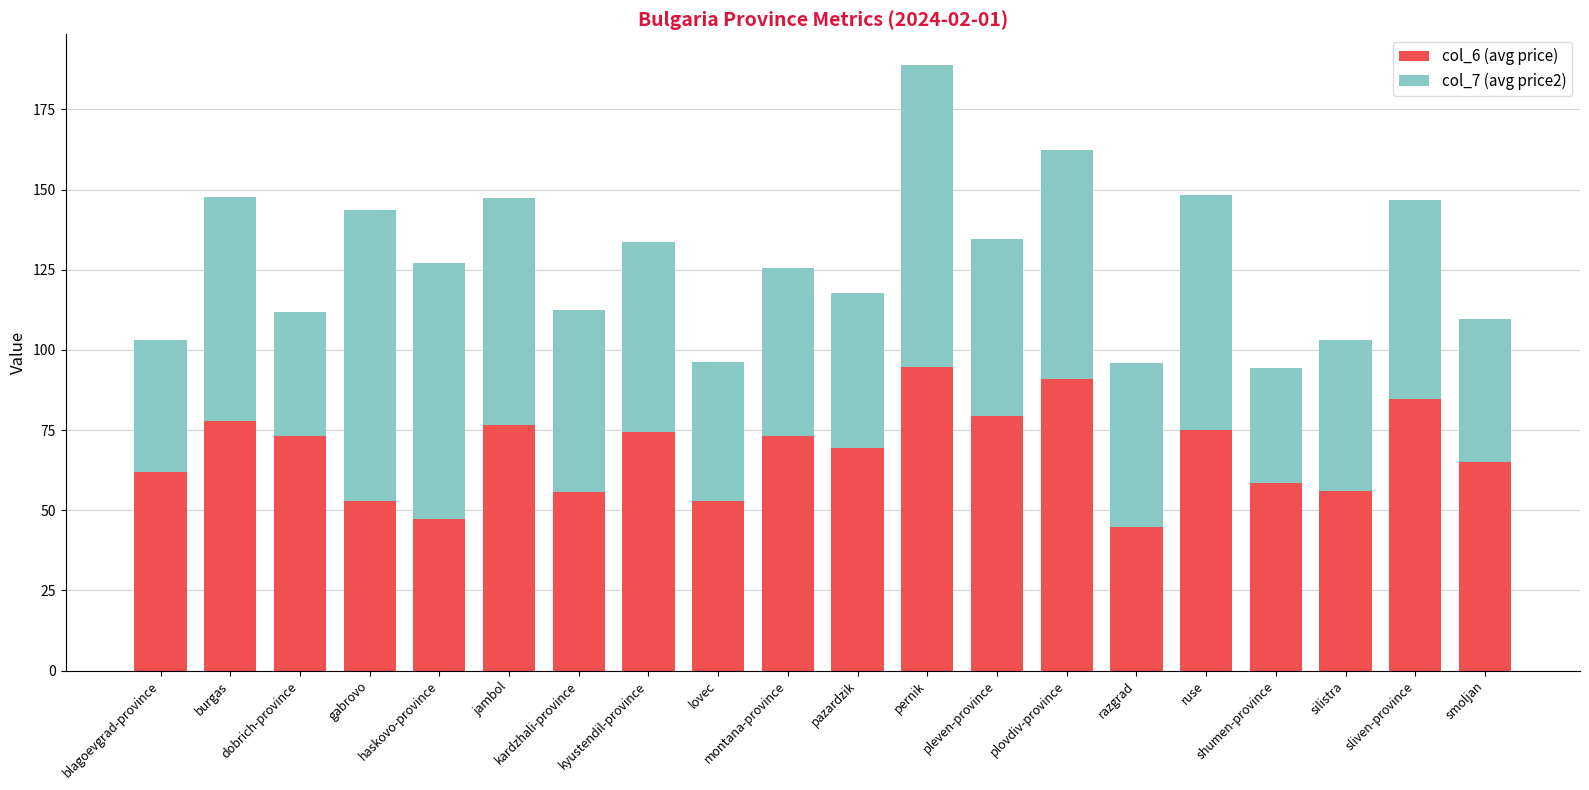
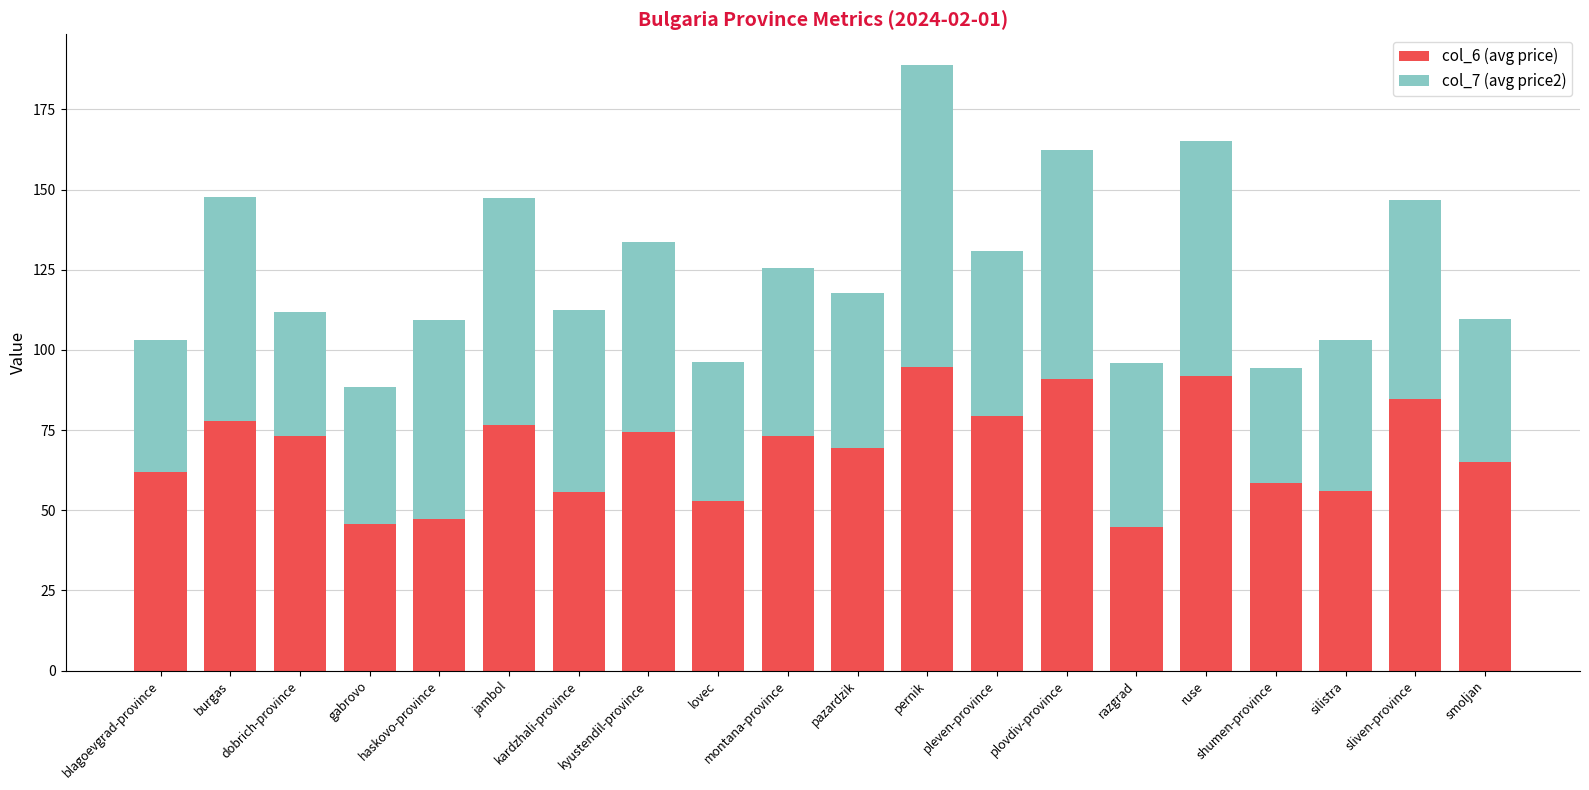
  {
    "col_6 (avg price)": {
      "blagoevgrad-province": 62,
      "burgas": 78,
      "dobrich-province": 73,
-     "gabrovo": 53,
+     "gabrovo": 46,
      "haskovo-province": 47,
      "jambol": 77,
      "kardzhali-province": 56,
      "kyustendil-province": 74,
      "lovec": 53,
      "montana-province": 73,
      "pazardzik": 69,
      "pernik": 95,
      "pleven-province": 79,
      "plovdiv-province": 91,
      "razgrad": 45,
-     "ruse": 75,
+     "ruse": 92,
      "shumen-province": 58,
      "silistra": 56,
      "sliven-province": 85,
      "smoljan": 65
    },
    "col_7 (avg price2)": {
      "blagoevgrad-province": 41,
      "burgas": 70,
      "dobrich-province": 39,
-     "gabrovo": 91,
-     "haskovo-province": 80,
+     "gabrovo": 43,
+     "haskovo-province": 62,
      "jambol": 71,
      "kardzhali-province": 57,
      "kyustendil-province": 59,
      "lovec": 43,
      "montana-province": 52,
      "pazardzik": 49,
      "pernik": 94,
-     "pleven-province": 55,
+     "pleven-province": 52,
      "plovdiv-province": 71,
      "razgrad": 51,
      "ruse": 73,
      "shumen-province": 36,
      "silistra": 47,
      "sliven-province": 62,
      "smoljan": 44
    }
  }
